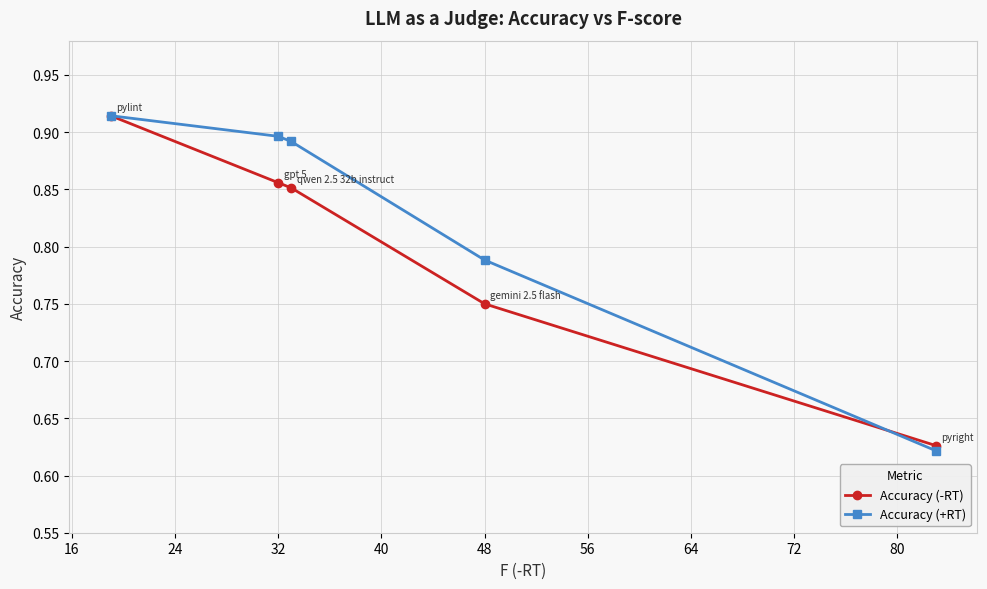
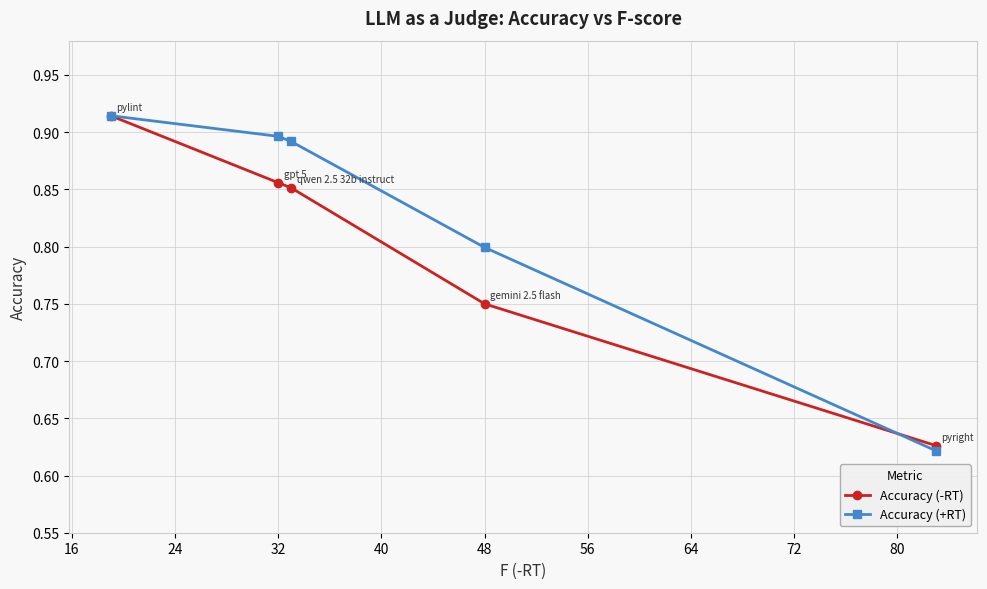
  {
    "Accuracy (+RT)": {
      "32": 0.896,
-     "48": 0.788
+     "48": 0.799
    }
  }
